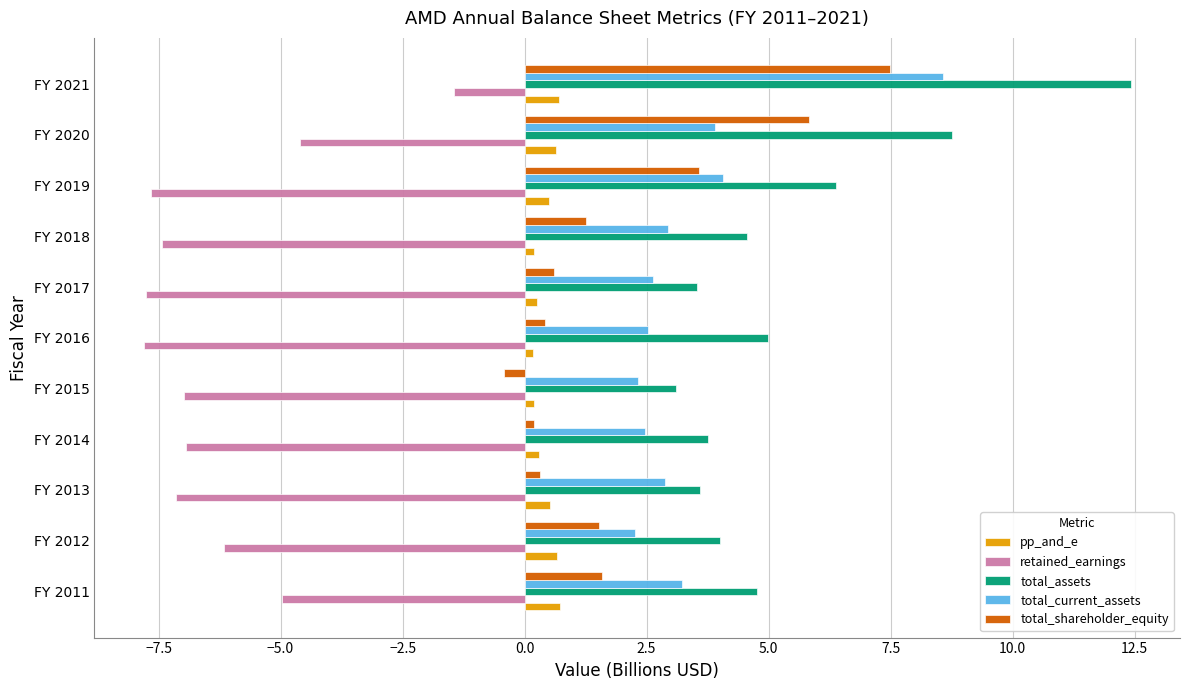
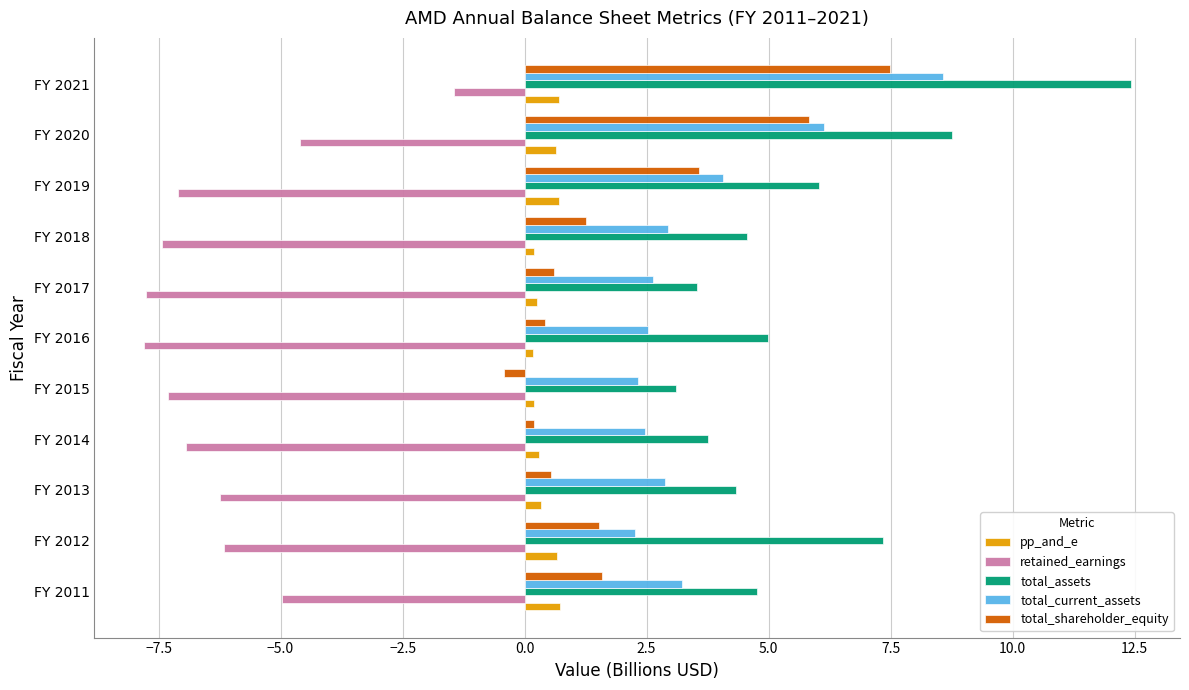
  {
    "pp_and_e": {
      "FY 2021": 0.7,
      "FY 2020": 0.6,
-     "FY 2019": 0.5,
+     "FY 2019": 0.7,
      "FY 2018": 0.2,
      "FY 2017": 0.3,
      "FY 2016": 0.2,
      "FY 2015": 0.2,
      "FY 2014": 0.3,
-     "FY 2013": 0.5,
+     "FY 2013": 0.3,
      "FY 2012": 0.7,
      "FY 2011": 0.7
    },
    "retained_earnings": {
      "FY 2021": -1.5,
      "FY 2020": -4.6,
-     "FY 2019": -7.7,
+     "FY 2019": -7.1,
      "FY 2018": -7.4,
      "FY 2017": -7.8,
      "FY 2016": -7.8,
-     "FY 2015": -7.0,
+     "FY 2015": -7.3,
      "FY 2014": -6.9,
-     "FY 2013": -7.1,
+     "FY 2013": -6.2,
      "FY 2012": -6.2,
      "FY 2011": -5.0
    },
    "total_assets": {
      "FY 2021": 12.4,
      "FY 2020": 8.8,
-     "FY 2019": 6.4,
+     "FY 2019": 6.0,
      "FY 2018": 4.6,
      "FY 2017": 3.5,
      "FY 2016": 5.0,
      "FY 2015": 3.1,
      "FY 2014": 3.8,
-     "FY 2013": 3.6,
-     "FY 2012": 4.0,
+     "FY 2013": 4.3,
+     "FY 2012": 7.4,
      "FY 2011": 4.8
    },
    "total_current_assets": {
      "FY 2021": 8.6,
-     "FY 2020": 3.9,
+     "FY 2020": 6.1,
      "FY 2019": 4.1,
      "FY 2018": 2.9,
      "FY 2017": 2.6,
      "FY 2016": 2.5,
      "FY 2015": 2.3,
      "FY 2014": 2.5,
      "FY 2013": 2.9,
      "FY 2012": 2.3,
      "FY 2011": 3.2
    },
    "total_shareholder_equity": {
      "FY 2021": 7.5,
      "FY 2020": 5.8,
      "FY 2019": 3.6,
      "FY 2018": 1.3,
      "FY 2017": 0.6,
      "FY 2016": 0.4,
      "FY 2015": -0.4,
      "FY 2014": 0.2,
-     "FY 2013": 0.3,
+     "FY 2013": 0.5,
      "FY 2012": 1.5,
      "FY 2011": 1.6
    }
  }
